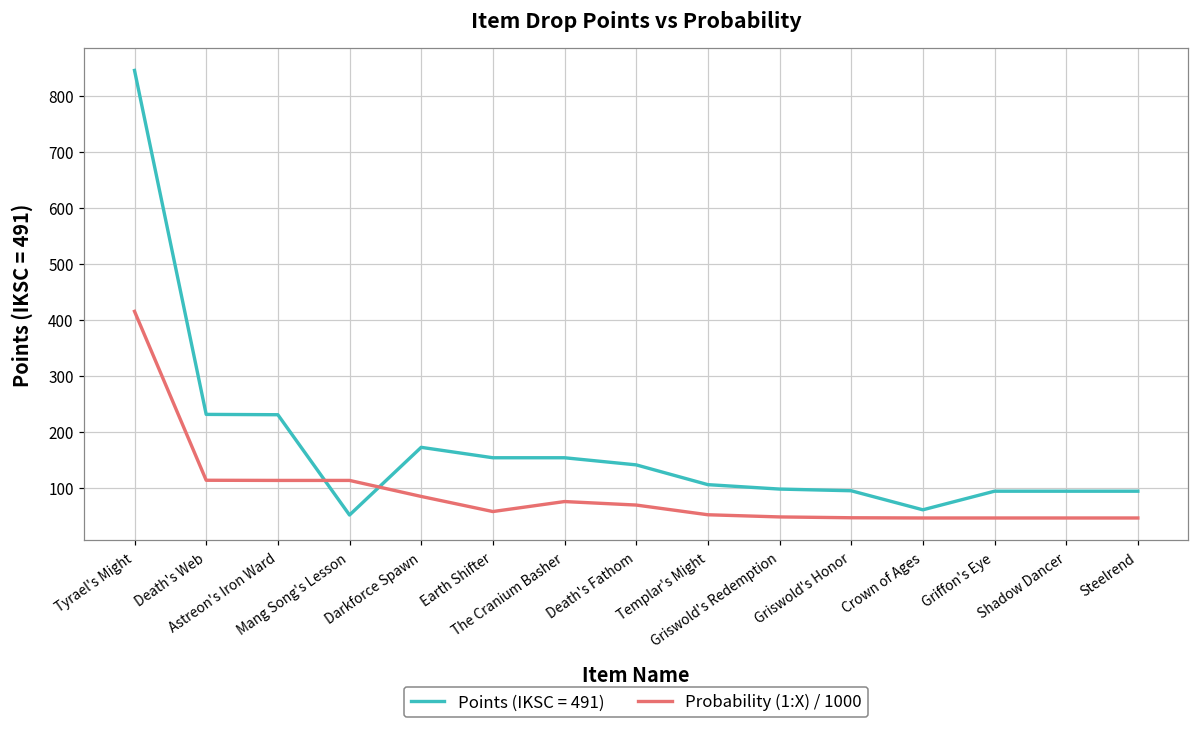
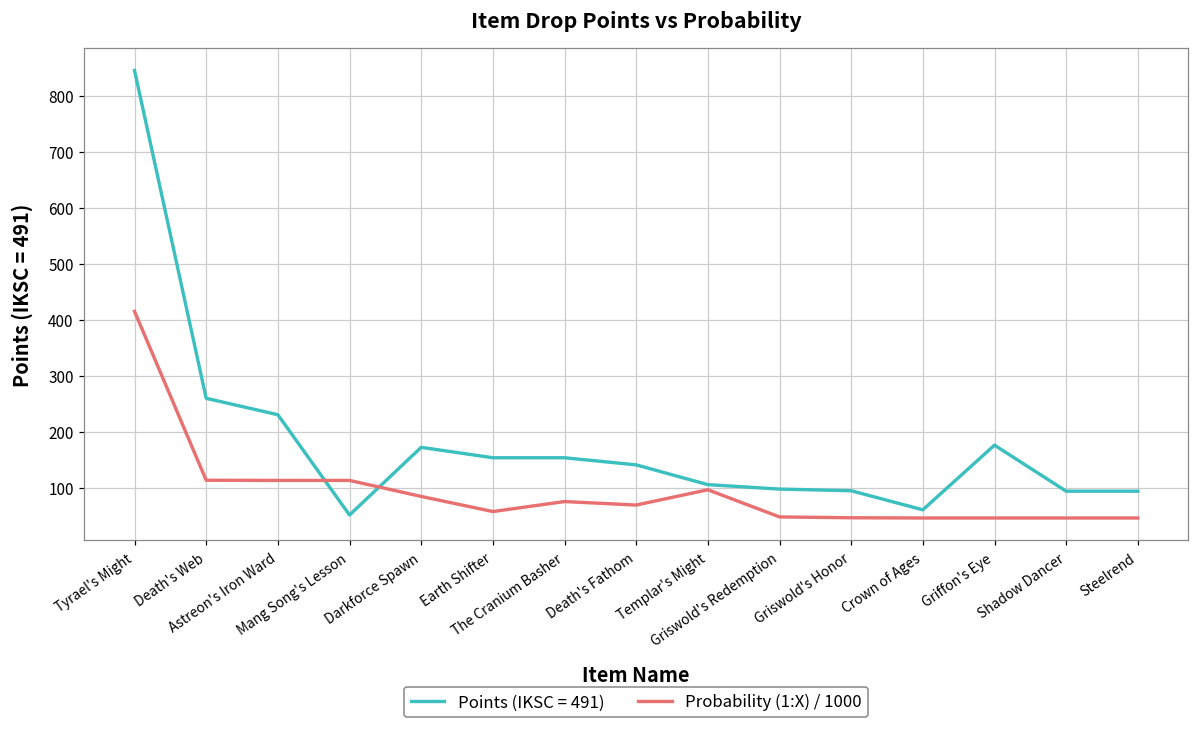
  {
    "Points (IKSC = 491)": {
      "Tyrael's Might": 840,
-     "Death's Web": 230,
+     "Death's Web": 260,
      "Astreon's Iron Ward": 230,
      "Mang Song's Lesson": 50,
      "Darkforce Spawn": 170,
      "Earth Shifter": 150,
      "The Cranium Basher": 150,
      "Death's Fathom": 140,
      "Templar's Might": 110,
      "Griswold's Redemption": 100,
      "Griswold's Honor": 90,
      "Crown of Ages": 60,
-     "Griffon's Eye": 90,
+     "Griffon's Eye": 180,
      "Shadow Dancer": 90,
      "Steelrend": 90
    },
    "Probability (1:X) / 1000": {
      "Tyrael's Might": 410,
      "Death's Web": 110,
      "Astreon's Iron Ward": 110,
      "Mang Song's Lesson": 110,
      "Darkforce Spawn": 80,
      "Earth Shifter": 60,
      "The Cranium Basher": 80,
      "Death's Fathom": 70,
-     "Templar's Might": 50,
+     "Templar's Might": 100,
      "Griswold's Redemption": 50,
      "Griswold's Honor": 50,
      "Crown of Ages": 50,
      "Griffon's Eye": 50,
      "Shadow Dancer": 50,
      "Steelrend": 50
    }
  }
